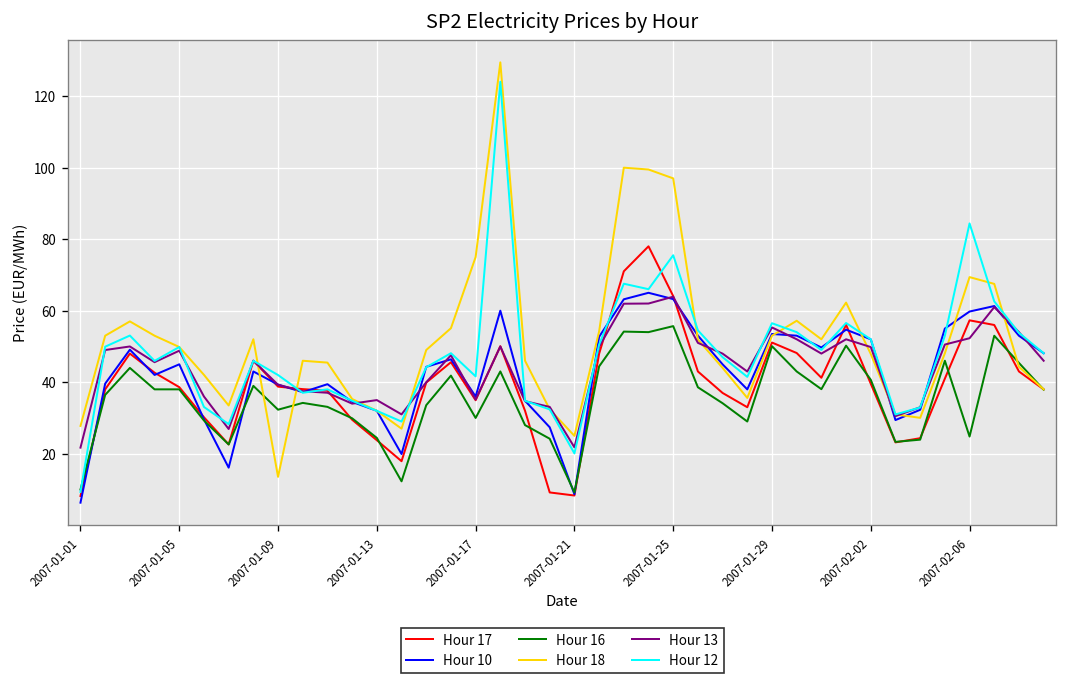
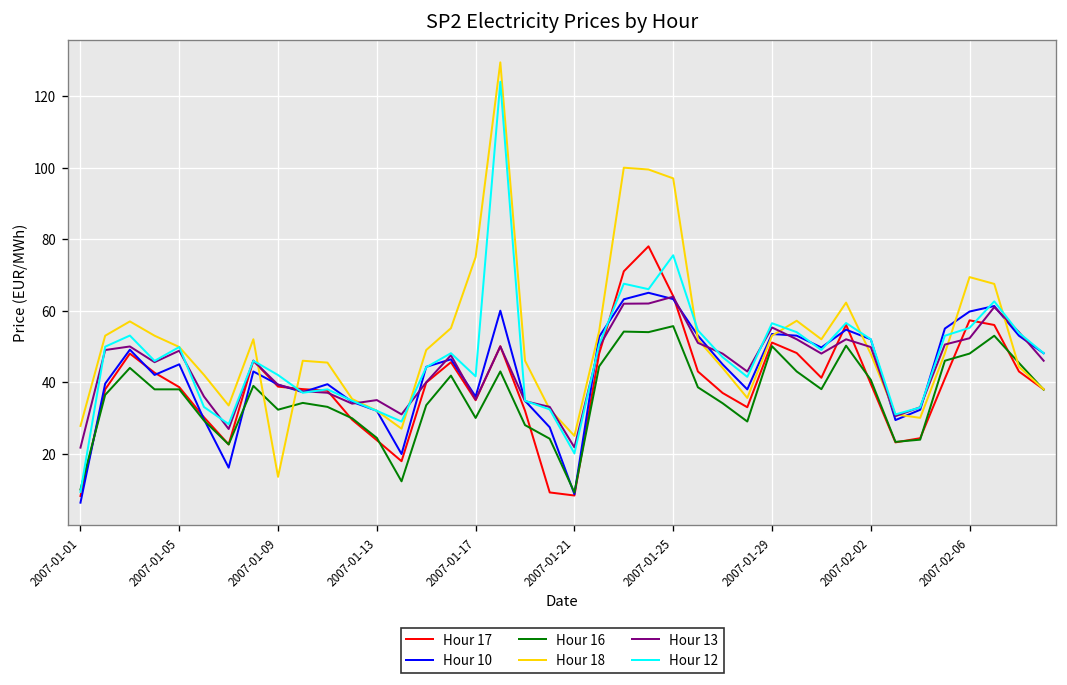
  {
    "Hour 17": {
      "2007-01-01": 8,
      "2007-01-29": 51,
      "2007-02-02": 40,
      "2007-02-06": 57
    },
    "Hour 10": {
      "2007-01-01": 6,
      "2007-01-05": 45,
      "2007-01-17": 36,
      "2007-02-06": 60
    },
    "Hour 16": {
      "2007-01-09": 32,
      "2007-01-17": 30,
      "2007-01-25": 56,
      "2007-01-29": 50,
      "2007-02-02": 41,
-     "2007-02-06": 25
+     "2007-02-06": 48
    },
    "Hour 18": {
      "2007-01-01": 28,
      "2007-01-09": 14,
      "2007-01-17": 75,
      "2007-01-21": 25,
      "2007-01-25": 97,
      "2007-02-02": 48,
      "2007-02-06": 69
    },
    "Hour 13": {
      "2007-01-01": 22,
      "2007-01-05": 49,
      "2007-01-13": 35,
      "2007-01-21": 22,
      "2007-01-29": 55,
      "2007-02-02": 50,
      "2007-02-06": 52
    },
    "Hour 12": {
      "2007-01-09": 42,
      "2007-01-17": 42,
      "2007-01-21": 20,
      "2007-01-25": 76,
      "2007-01-29": 56,
-     "2007-02-06": 84
+     "2007-02-06": 55
    }
  }
